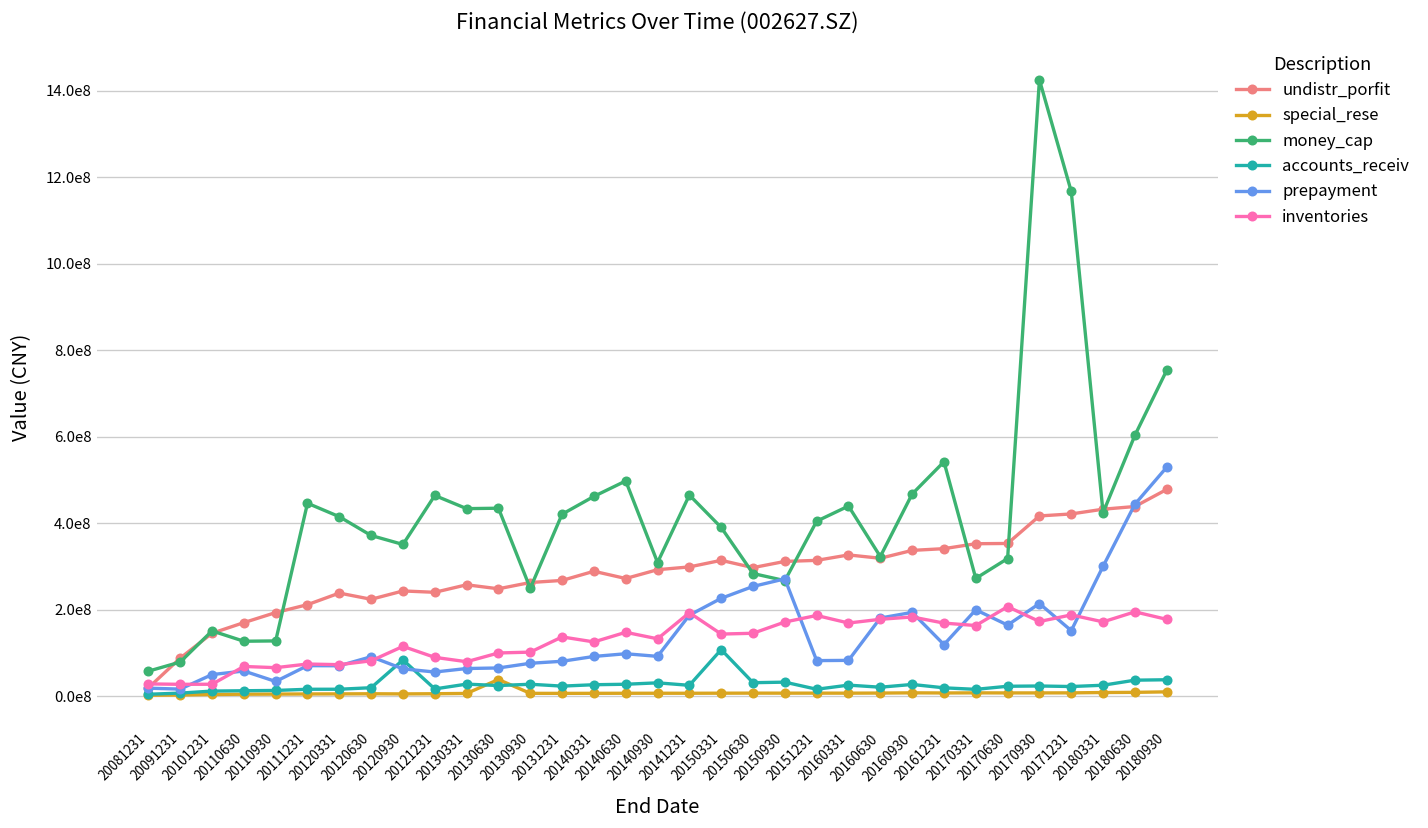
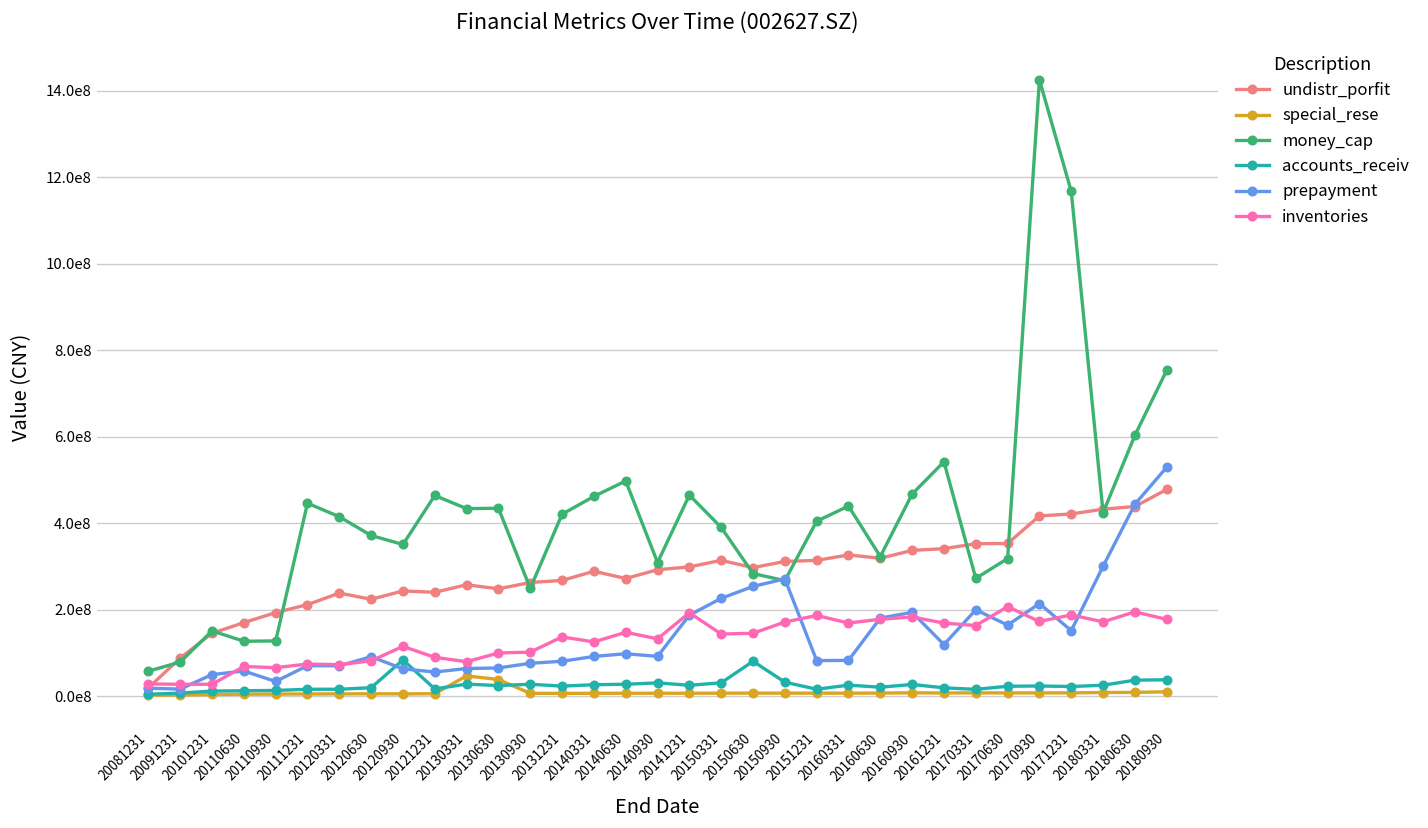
  {
    "special_rese": {
      "20101231": 0,
      "20110630": 0,
      "20110930": 0,
      "20111231": 0,
      "20120331": 10000000,
      "20120630": 10000000,
      "20120930": 10000000,
      "20121231": 10000000,
-     "20130331": 10000000,
+     "20130331": 50000000,
      "20130630": 40000000,
      "20130930": 10000000,
      "20131231": 10000000,
      "20140331": 10000000,
      "20140630": 10000000,
      "20140930": 10000000,
      "20141231": 10000000,
      "20150331": 10000000,
      "20150630": 10000000,
      "20150930": 10000000,
      "20151231": 10000000,
      "20160331": 10000000,
      "20160630": 10000000,
      "20160930": 10000000,
      "20161231": 10000000,
      "20170331": 10000000,
      "20170630": 10000000,
      "20170930": 10000000,
      "20171231": 10000000,
      "20180331": 10000000,
      "20180630": 10000000,
      "20180930": 10000000
    },
    "money_cap": {
      "20081231": 60000000,
      "20091231": 80000000,
      "20110630": 130000000,
      "20110930": 130000000,
      "20111231": 450000000,
      "20120331": 410000000,
      "20120630": 370000000,
      "20120930": 350000000,
      "20121231": 460000000,
      "20130331": 430000000,
      "20130630": 430000000,
      "20130930": 250000000,
      "20131231": 420000000,
      "20140331": 460000000,
      "20140630": 500000000,
      "20140930": 310000000,
      "20141231": 460000000,
      "20150331": 390000000,
      "20150630": 280000000,
      "20151231": 400000000,
      "20160331": 440000000,
      "20160930": 470000000,
      "20161231": 540000000,
      "20170331": 270000000,
      "20170630": 320000000,
      "20170930": 1430000000,
      "20171231": 1170000000,
      "20180331": 420000000,
      "20180630": 600000000,
      "20180930": 750000000
    },
    "accounts_receiv": {
      "20101231": 10000000,
      "20110630": 10000000,
      "20110930": 10000000,
      "20111231": 20000000,
      "20120331": 20000000,
      "20120630": 20000000,
      "20120930": 80000000,
      "20121231": 20000000,
      "20130331": 30000000,
      "20130630": 20000000,
      "20130930": 30000000,
      "20131231": 20000000,
      "20140331": 30000000,
      "20140630": 30000000,
      "20140930": 30000000,
      "20141231": 20000000,
-     "20150331": 110000000,
-     "20150630": 30000000,
+     "20150331": 30000000,
+     "20150630": 80000000,
      "20150930": 30000000,
      "20151231": 20000000,
      "20160331": 30000000,
      "20160630": 20000000,
      "20160930": 30000000,
      "20161231": 20000000,
      "20170331": 20000000,
      "20170630": 20000000,
      "20170930": 20000000,
      "20171231": 20000000,
      "20180331": 30000000,
      "20180630": 40000000,
      "20180930": 40000000
    },
    "prepayment": {
      "20091231": 20000000,
      "20101231": 50000000,
      "20110630": 60000000,
      "20110930": 30000000,
      "20120630": 90000000,
      "20120930": 60000000,
      "20121231": 60000000,
      "20130331": 60000000,
      "20130630": 70000000,
      "20130930": 80000000,
      "20131231": 80000000,
      "20140331": 90000000,
      "20140630": 100000000,
      "20140930": 90000000,
      "20150331": 230000000,
      "20150630": 250000000,
      "20151231": 80000000,
      "20160331": 80000000,
      "20160930": 190000000,
      "20161231": 120000000,
      "20170331": 200000000,
      "20170630": 160000000,
      "20170930": 210000000,
      "20171231": 150000000,
      "20180331": 300000000,
      "20180930": 530000000
    }
  }
